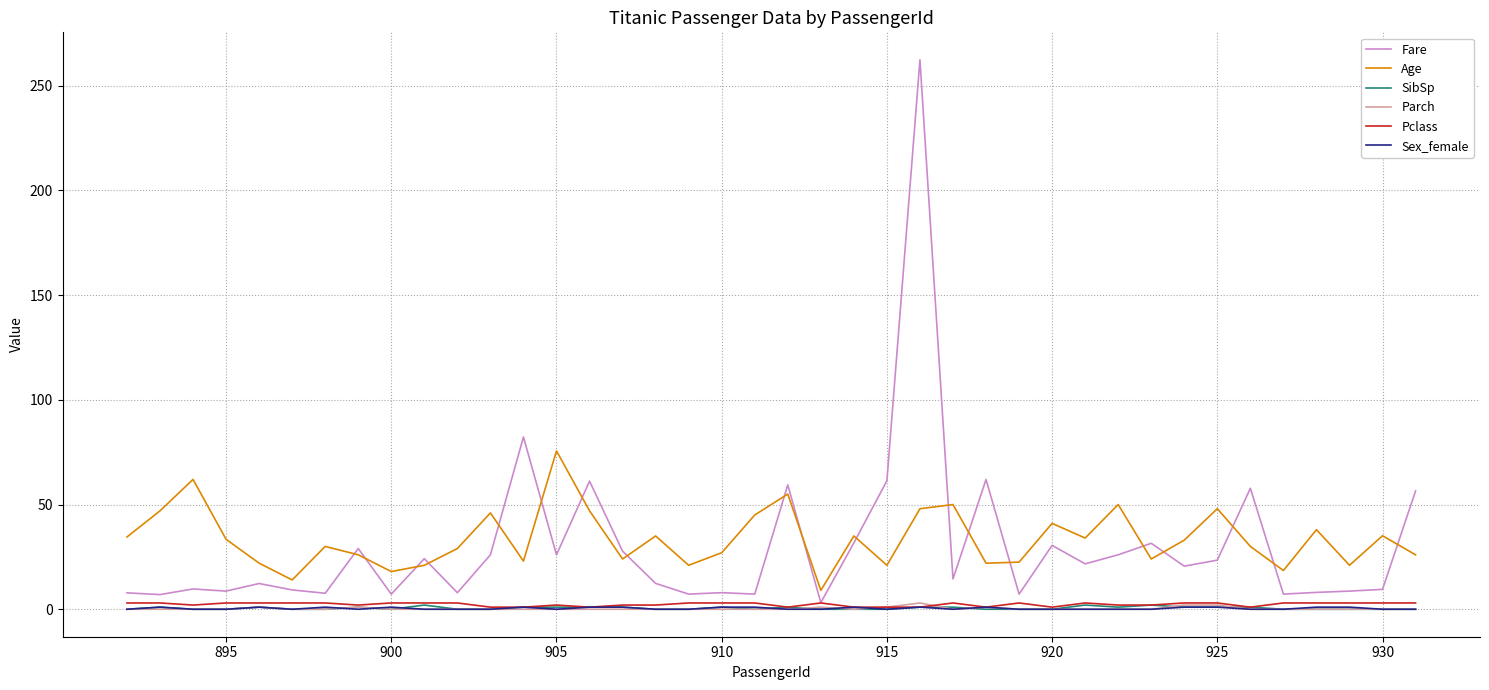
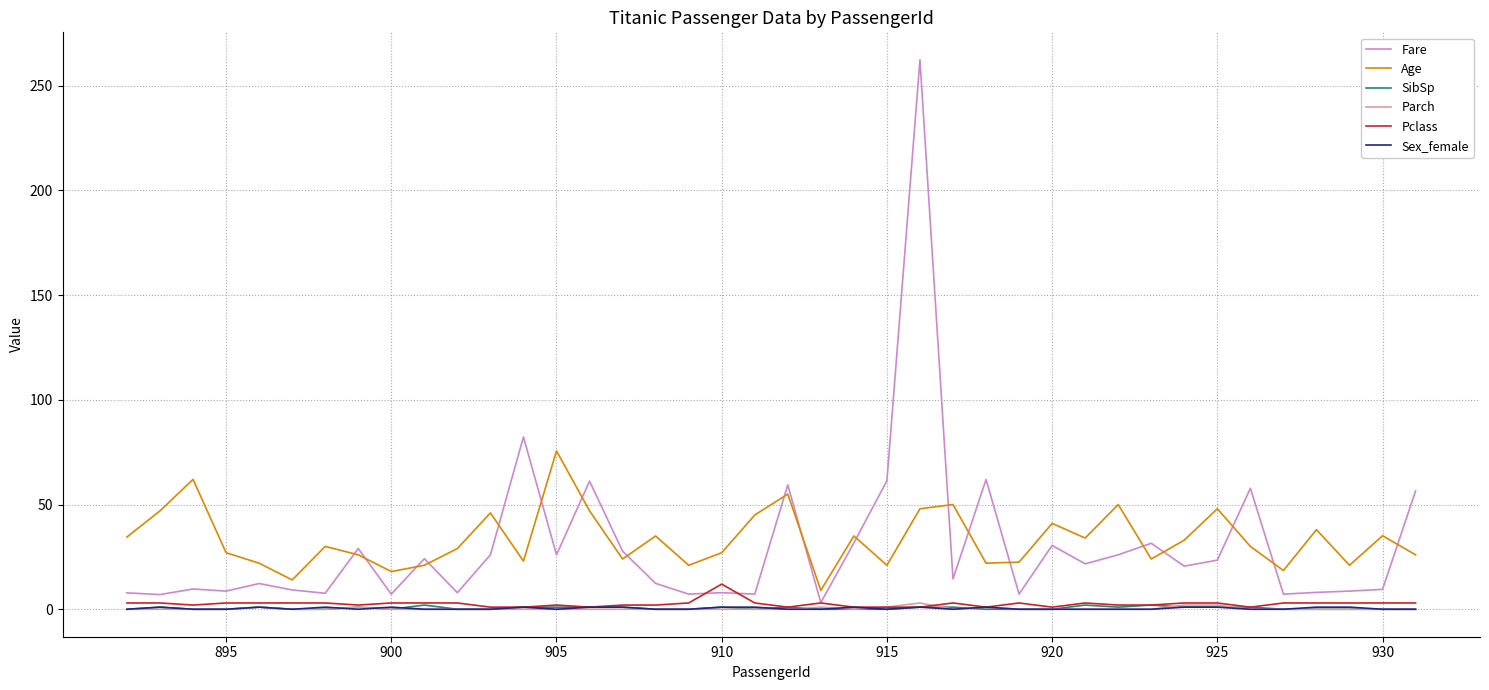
  {
    "Age": {
-     "895": 33,
+     "895": 27,
      "900": 18,
      "905": 76,
      "910": 27,
      "915": 21,
      "920": 41,
      "925": 48,
      "930": 35
    },
    "Pclass": {
      "895": 3,
      "900": 3,
-     "910": 3,
+     "910": 12,
      "930": 3
    }
  }
